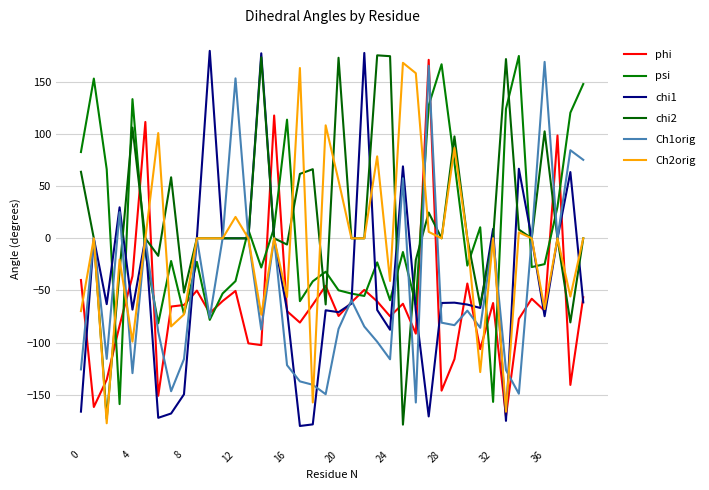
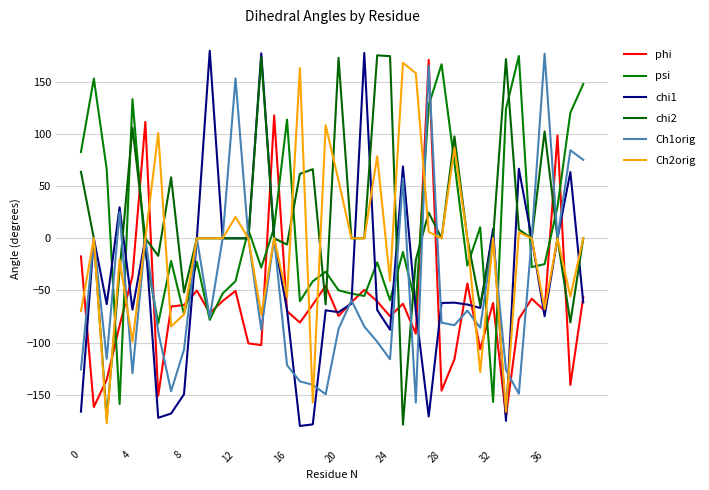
  {
    "phi": {
-     "0": -40,
+     "0": -17,
      "4": -36,
      "8": -64,
      "12": -50,
      "20": -74,
      "24": -75,
      "28": -146,
      "32": -62
    },
    "chi1": {
      "0": -166,
      "4": -68,
      "8": -150,
      "20": -71,
      "24": -88,
      "28": -62,
      "32": 9,
      "36": -75
    },
    "Ch1orig": {
      "0": -126,
      "4": -129,
-     "8": -116,
+     "8": -107,
      "12": 153,
      "16": -122,
      "20": -87,
      "24": -116,
      "28": -81,
-     "36": 169
+     "36": 177
    },
    "Ch2orig": {
      "0": -70,
      "4": -99,
      "12": 21,
      "16": -56,
      "20": 55,
      "24": -41
    }
  }
